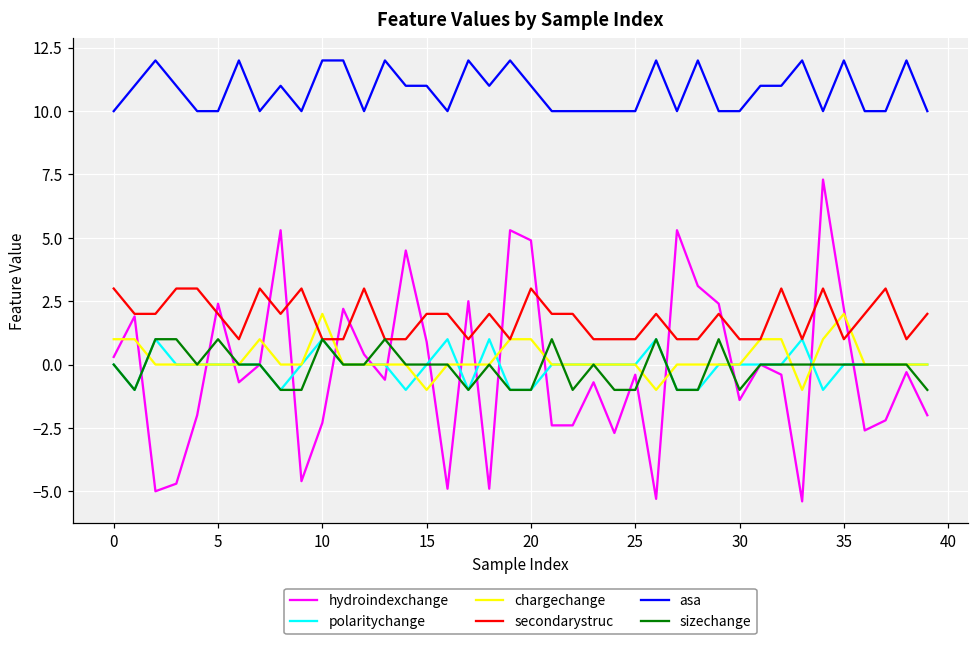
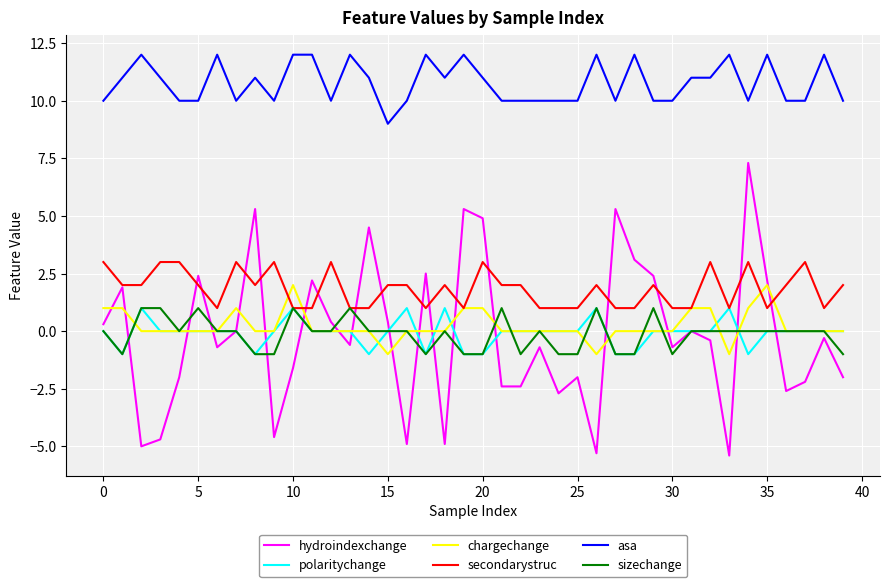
  {
    "hydroindexchange": {
      "0": 0.3,
      "5": 2.4,
-     "10": -2.3,
-     "15": 0.9,
+     "10": -1.6,
+     "15": 0.4,
      "20": 4.9,
-     "25": -0.4,
-     "30": -1.4,
+     "25": -2.0,
+     "30": -0.7,
      "35": 2.2
    },
    "chargechange": {
      "0": 1.0,
      "10": 2.0,
      "15": -1.0,
      "20": 1.0,
      "35": 2.0
    },
    "secondarystruc": {
      "0": 3.0,
      "5": 2.0,
      "15": 2.0,
      "20": 3.0,
      "25": 1.0,
      "30": 1.0,
      "35": 1.0
    },
    "asa": {
      "0": 10,
      "5": 10,
      "10": 12,
-     "15": 11,
+     "15": 9,
      "20": 11,
      "25": 10,
      "30": 10,
      "35": 12
    },
    "sizechange": {
      "5": 1.0,
      "25": -1.0,
      "30": -1.0
    }
  }
